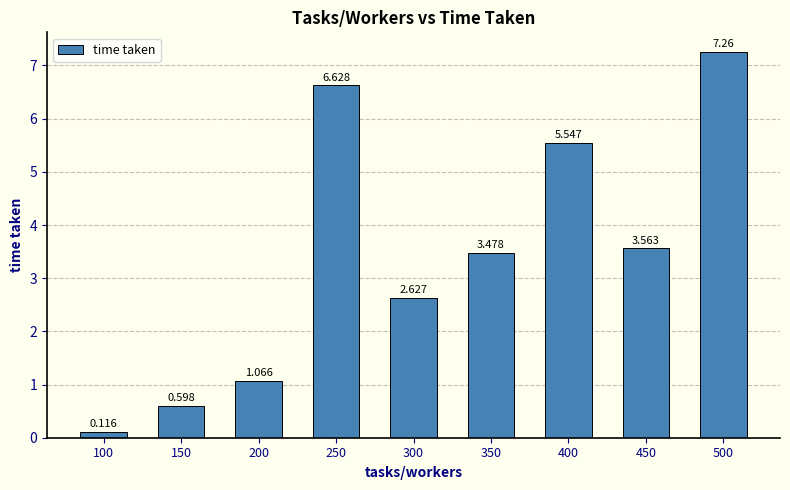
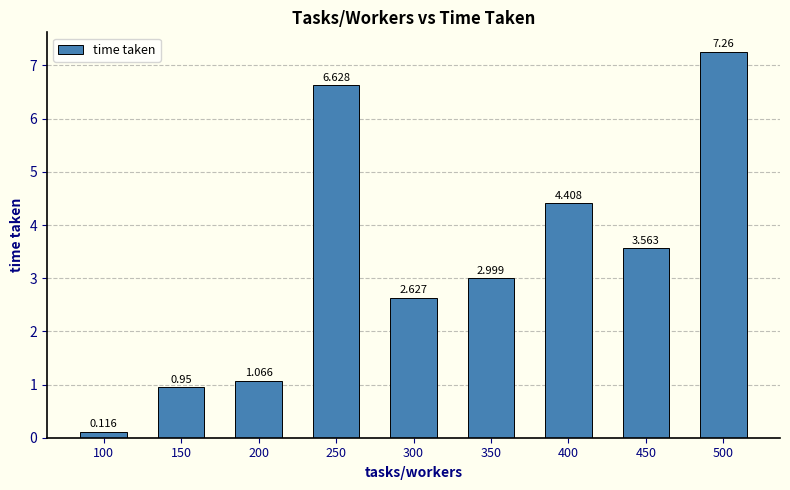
  {
    "100": 0.116,
-   "150": 0.598,
+   "150": 0.95,
    "200": 1.066,
    "250": 6.628,
    "300": 2.627,
-   "350": 3.478,
-   "400": 5.547,
+   "350": 2.999,
+   "400": 4.408,
    "450": 3.563,
    "500": 7.26
  }
